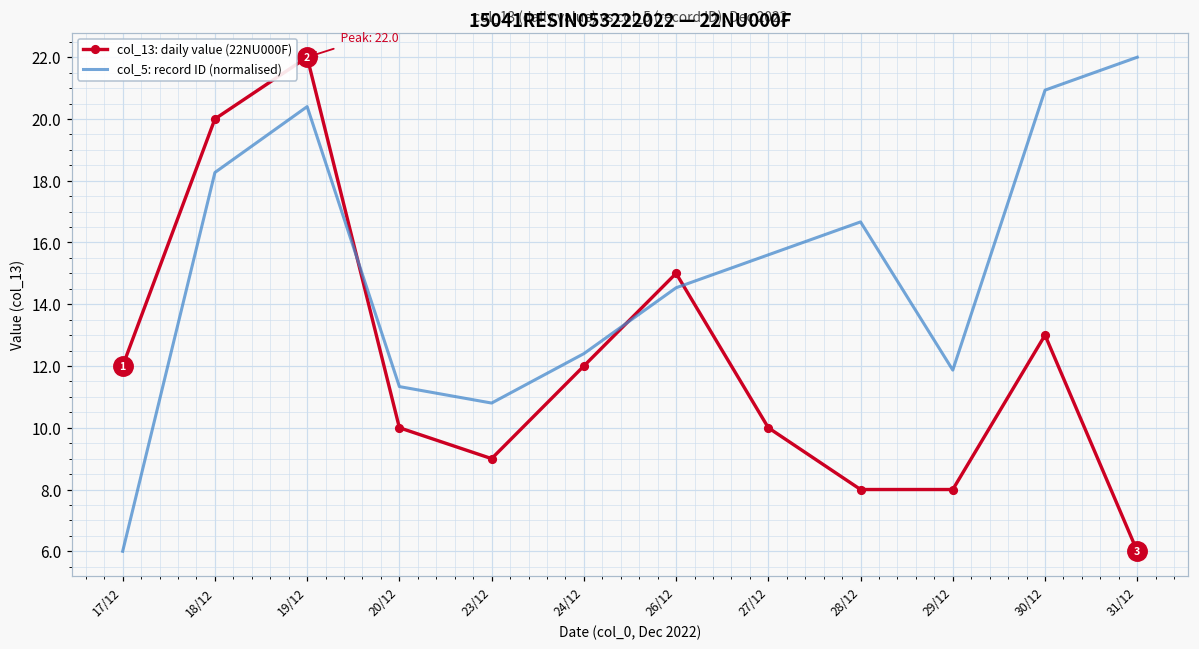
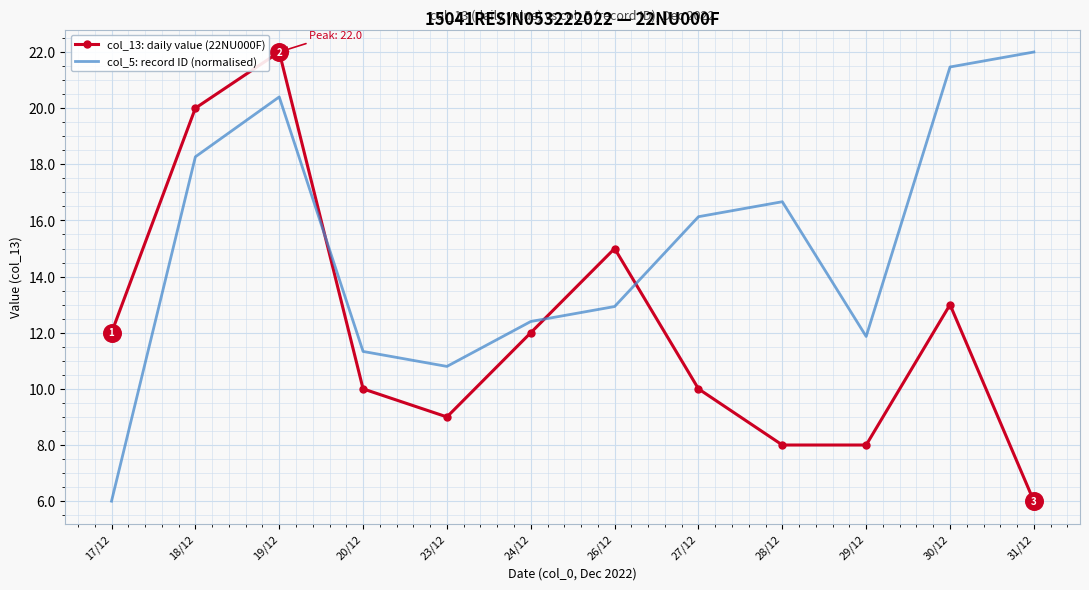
  {
    "col_5: record ID (normalised)": {
      "17/12": 6.0,
      "18/12": 18.3,
      "19/12": 20.4,
      "20/12": 11.3,
      "23/12": 10.8,
      "24/12": 12.4,
-     "26/12": 14.5,
-     "27/12": 15.6,
+     "26/12": 12.9,
+     "27/12": 16.1,
      "28/12": 16.7,
      "29/12": 11.9,
-     "30/12": 20.9,
+     "30/12": 21.5,
      "31/12": 22.0
    }
  }
